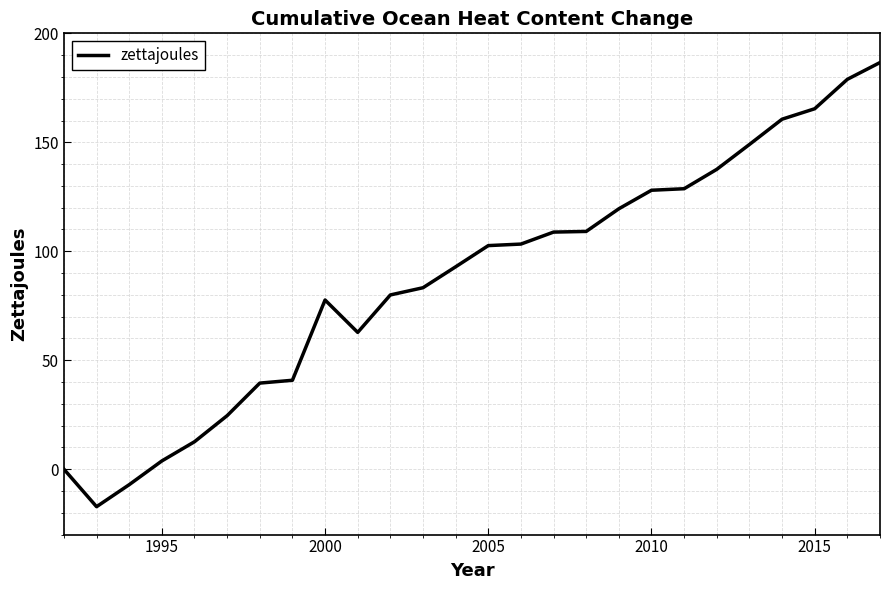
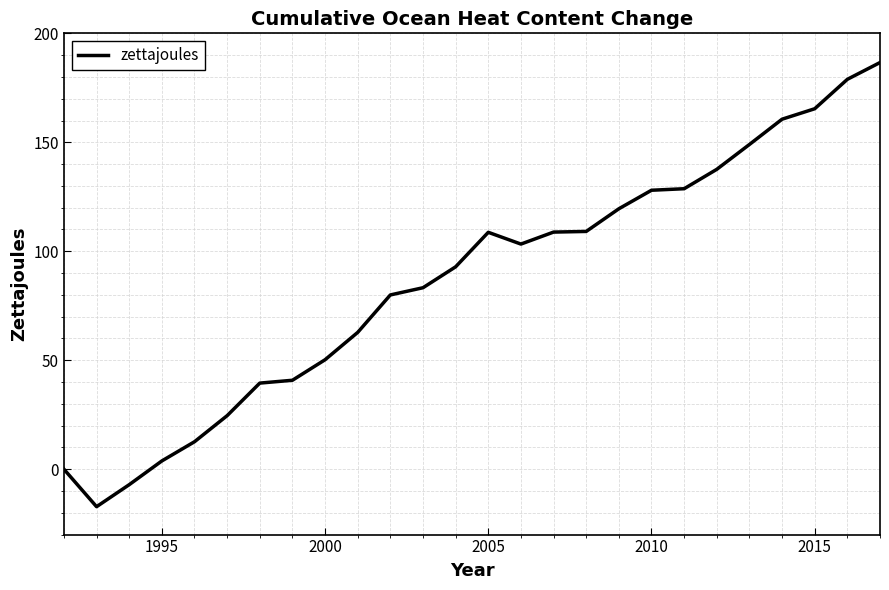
  {
    "1995": 4,
-   "2000": 78,
-   "2005": 103,
+   "2000": 50,
+   "2005": 109,
    "2010": 128,
    "2015": 165
  }
